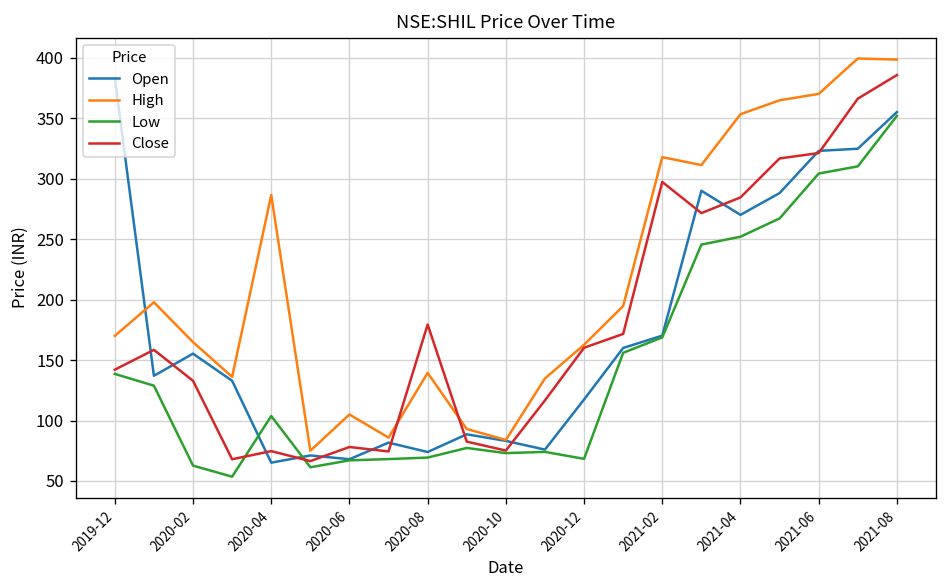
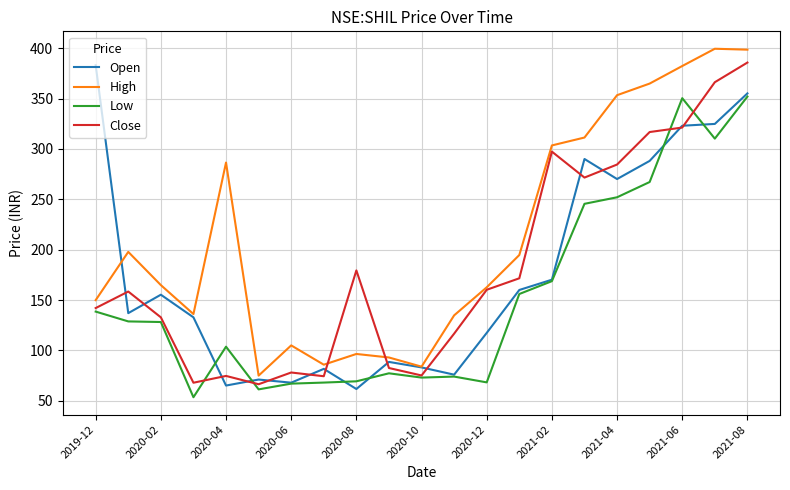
  {
    "Open": {
      "2020-02": 155,
      "2020-04": 65,
-     "2020-08": 74,
+     "2020-08": 62,
      "2020-12": 117,
      "2021-04": 270,
      "2021-08": 355
    },
    "High": {
-     "2019-12": 170,
+     "2019-12": 150,
      "2020-02": 165,
      "2020-04": 286,
      "2020-06": 105,
-     "2020-08": 139,
-     "2021-02": 318,
+     "2020-08": 97,
+     "2021-02": 303,
      "2021-04": 353,
-     "2021-06": 370,
+     "2021-06": 382,
      "2021-08": 399
    },
    "Low": {
      "2019-12": 139,
-     "2020-02": 63,
+     "2020-02": 128,
      "2020-04": 104,
      "2020-08": 69,
      "2020-12": 68,
      "2021-04": 252,
-     "2021-06": 304,
+     "2021-06": 350,
      "2021-08": 352
    },
    "Close": {
      "2019-12": 142,
      "2020-02": 133,
      "2020-04": 75,
      "2020-06": 78,
      "2020-08": 179,
      "2021-02": 297,
      "2021-04": 285,
      "2021-08": 386
    }
  }
